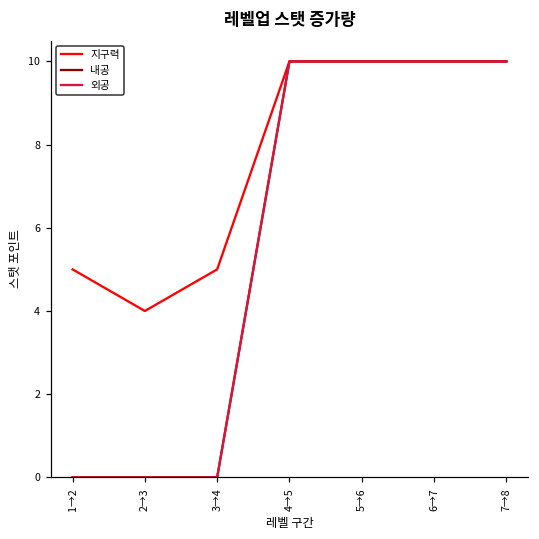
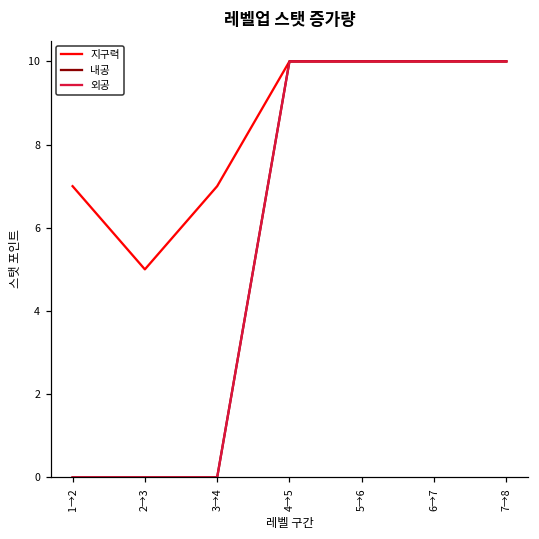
  {
    "지구력": {
-     "1→2": 5,
-     "2→3": 4,
-     "3→4": 5
+     "1→2": 7,
+     "2→3": 5,
+     "3→4": 7
    },
    "외공": {
      "1→2": 0,
      "2→3": 0,
      "3→4": 0
    }
  }
